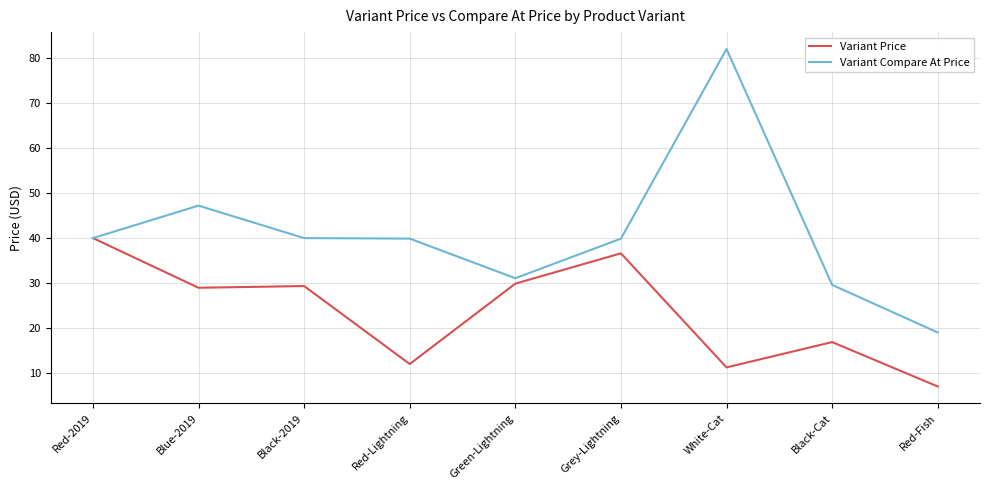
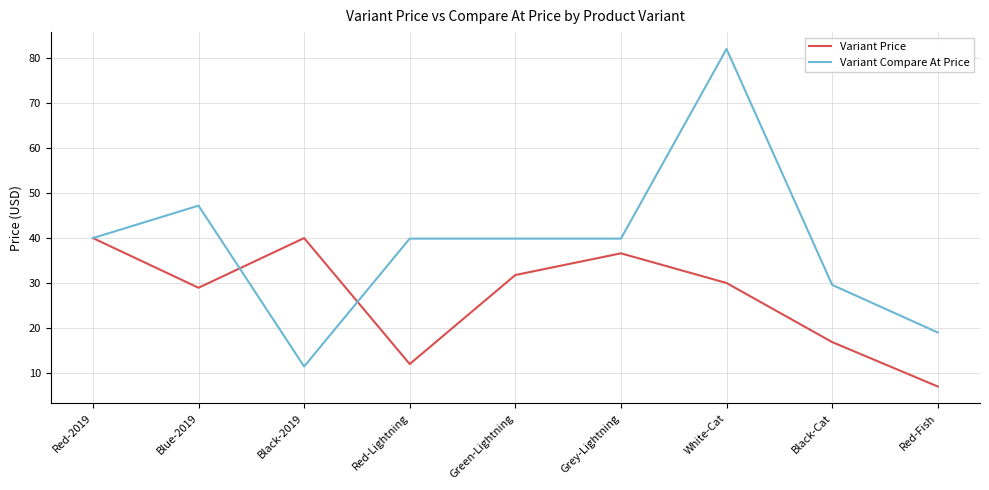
  {
    "Variant Price": {
      "Blue-2019": 29,
-     "Black-2019": 29,
+     "Black-2019": 40,
      "Red-Lightning": 12,
-     "Green-Lightning": 30,
+     "Green-Lightning": 32,
      "Grey-Lightning": 37,
-     "White-Cat": 11,
+     "White-Cat": 30,
      "Black-Cat": 17,
      "Red-Fish": 7
    },
    "Variant Compare At Price": {
      "Blue-2019": 47,
-     "Black-2019": 40,
+     "Black-2019": 11,
      "Red-Lightning": 40,
-     "Green-Lightning": 31,
+     "Green-Lightning": 40,
      "Grey-Lightning": 40,
      "White-Cat": 82,
      "Black-Cat": 30,
      "Red-Fish": 19
    }
  }
